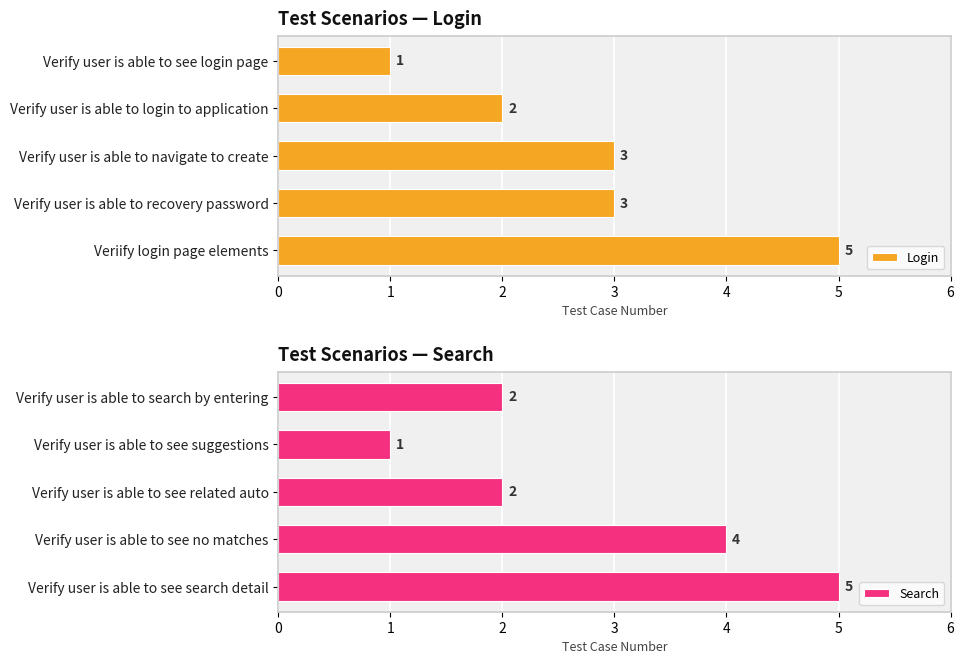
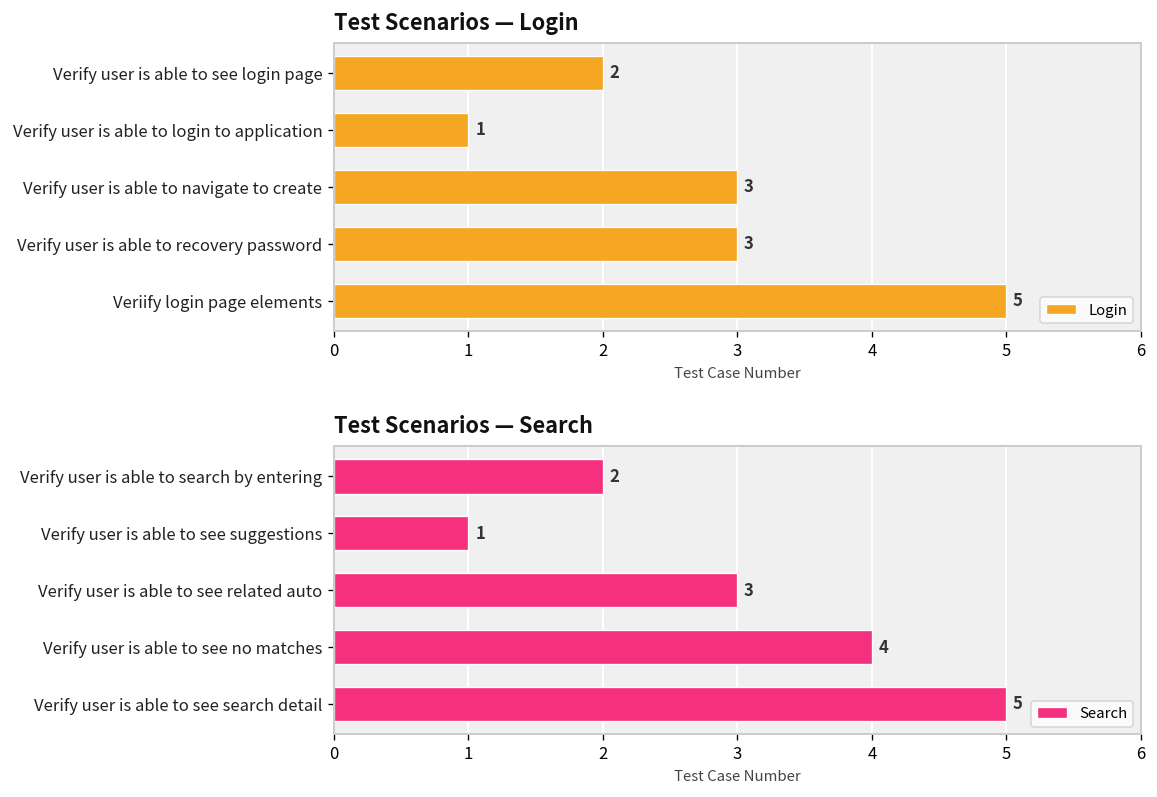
  {
    "Test Scenarios — Login": {
-     "Verify user is able to see login page": 1,
-     "Verify user is able to login to application": 2,
+     "Verify user is able to see login page": 2,
+     "Verify user is able to login to application": 1,
      "Verify user is able to navigate to create": 3,
      "Verify user is able to recovery password": 3,
      "Veriify login page elements": 5
    },
    "Test Scenarios — Search": {
      "Verify user is able to search by entering": 2,
      "Verify user is able to see suggestions": 1,
-     "Verify user is able to see related auto": 2,
+     "Verify user is able to see related auto": 3,
      "Verify user is able to see no matches": 4,
      "Verify user is able to see search detail": 5
    }
  }
